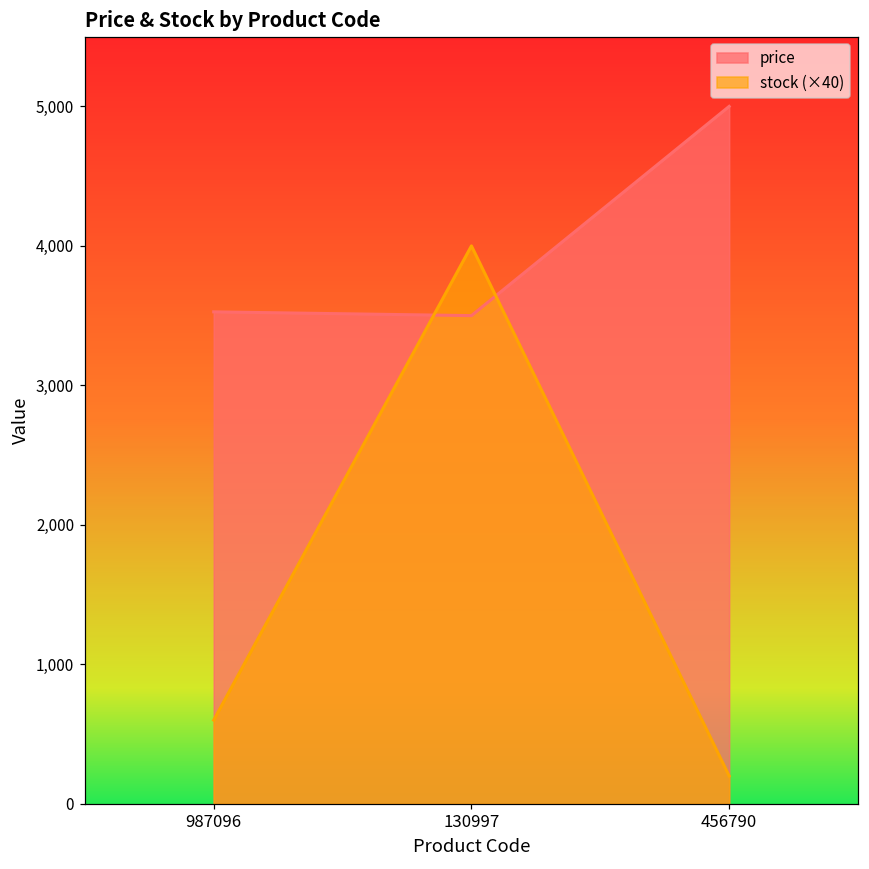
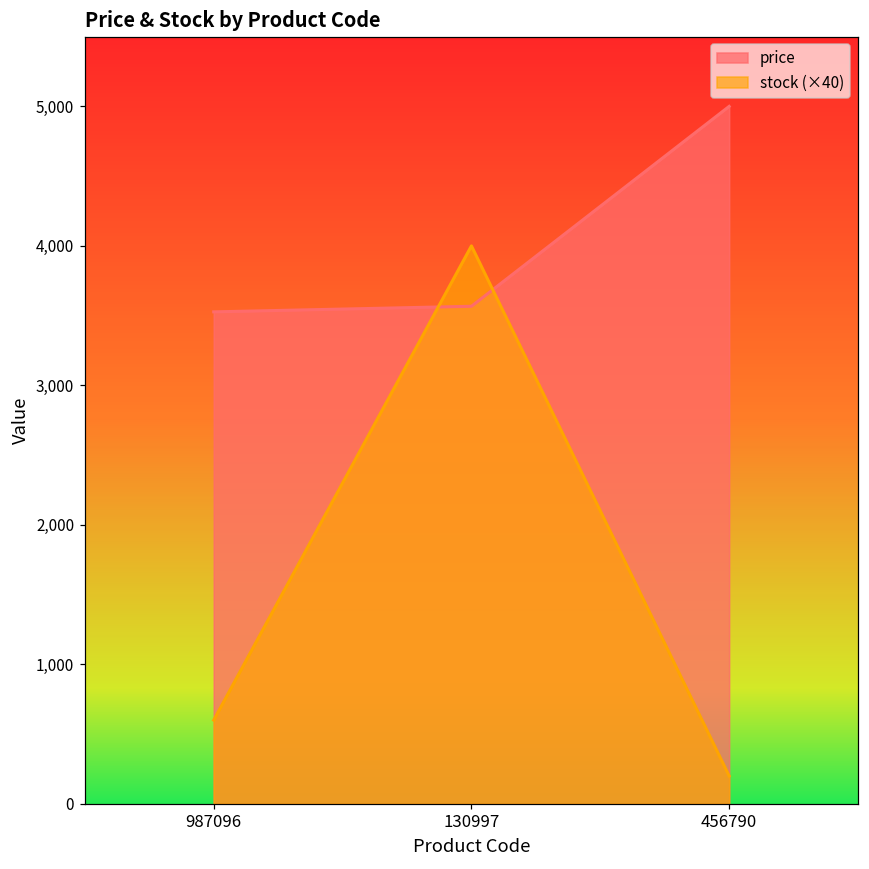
  {
    "price": {
      "987096": "3,530",
-     "130997": "3,500",
+     "130997": "3,570",
      "456790": "5,000"
    },
    "stock (×40)": {
      "987096": "600",
      "130997": "4,000",
      "456790": "200"
    }
  }
